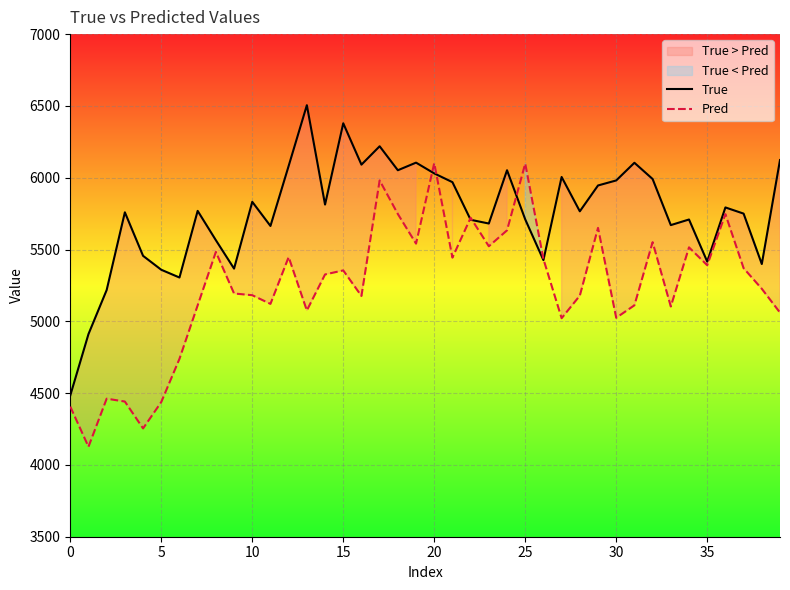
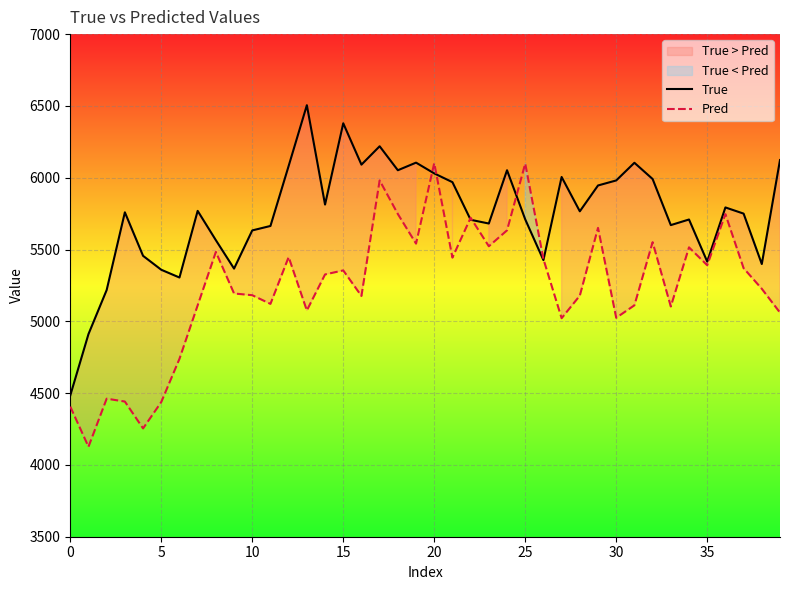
  {
    "True": {
      "0": 4480,
      "5": 5360,
-     "10": 5830,
+     "10": 5630,
      "15": 6380,
      "20": 6030,
      "25": 5710,
      "30": 5980,
      "35": 5420
    },
    "Pred": {
      "0": 4410,
      "5": 4440,
      "10": 5180,
      "15": 5350,
      "20": 6100,
      "25": 6100,
      "30": 5020,
      "35": 5390
    }
  }
